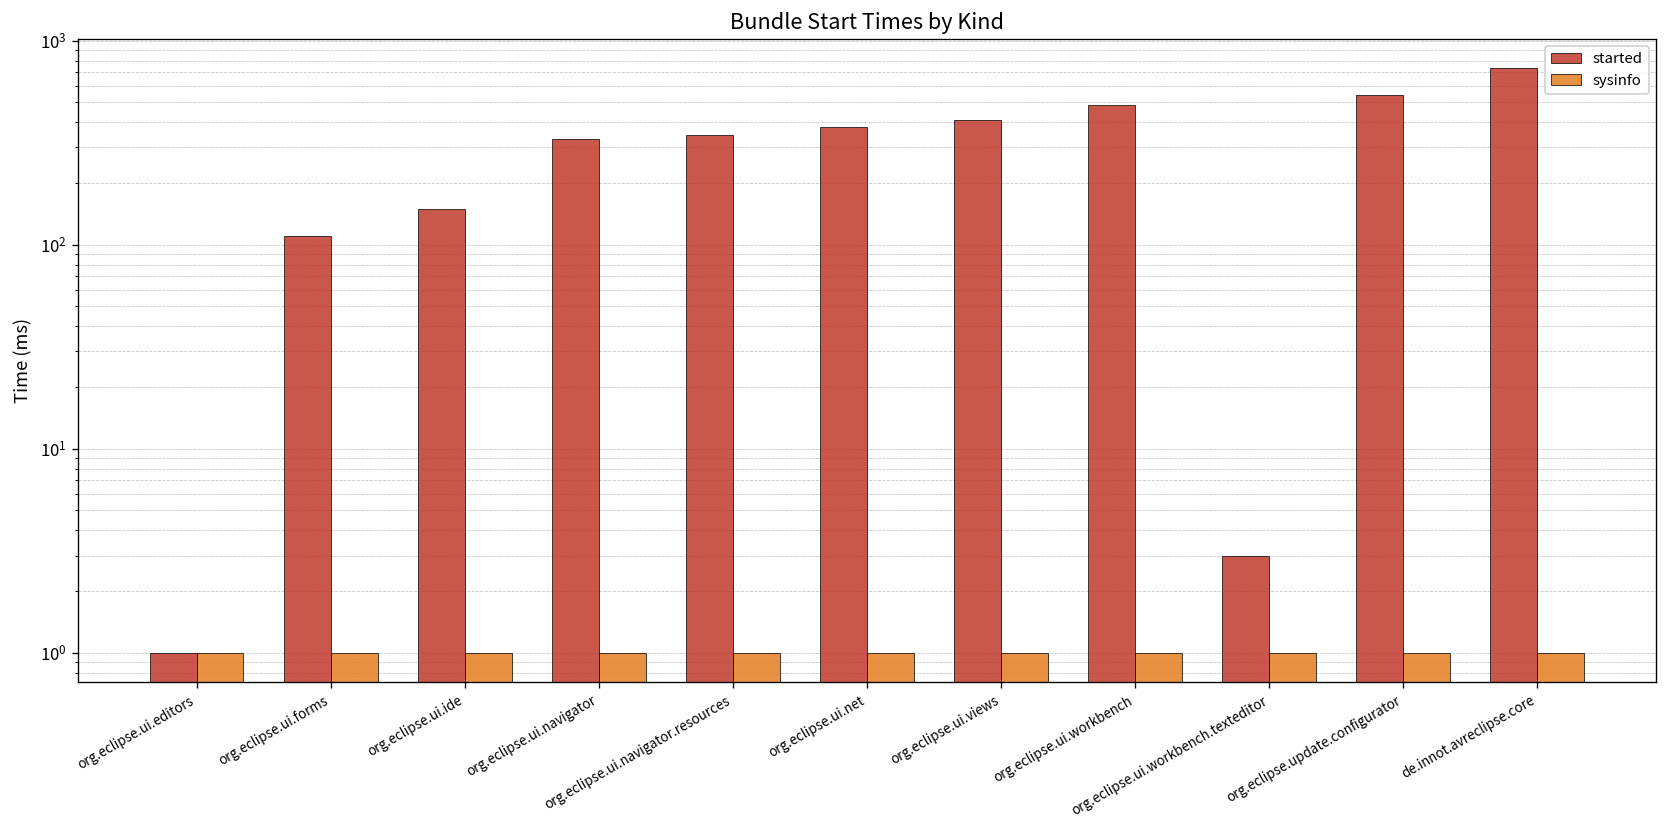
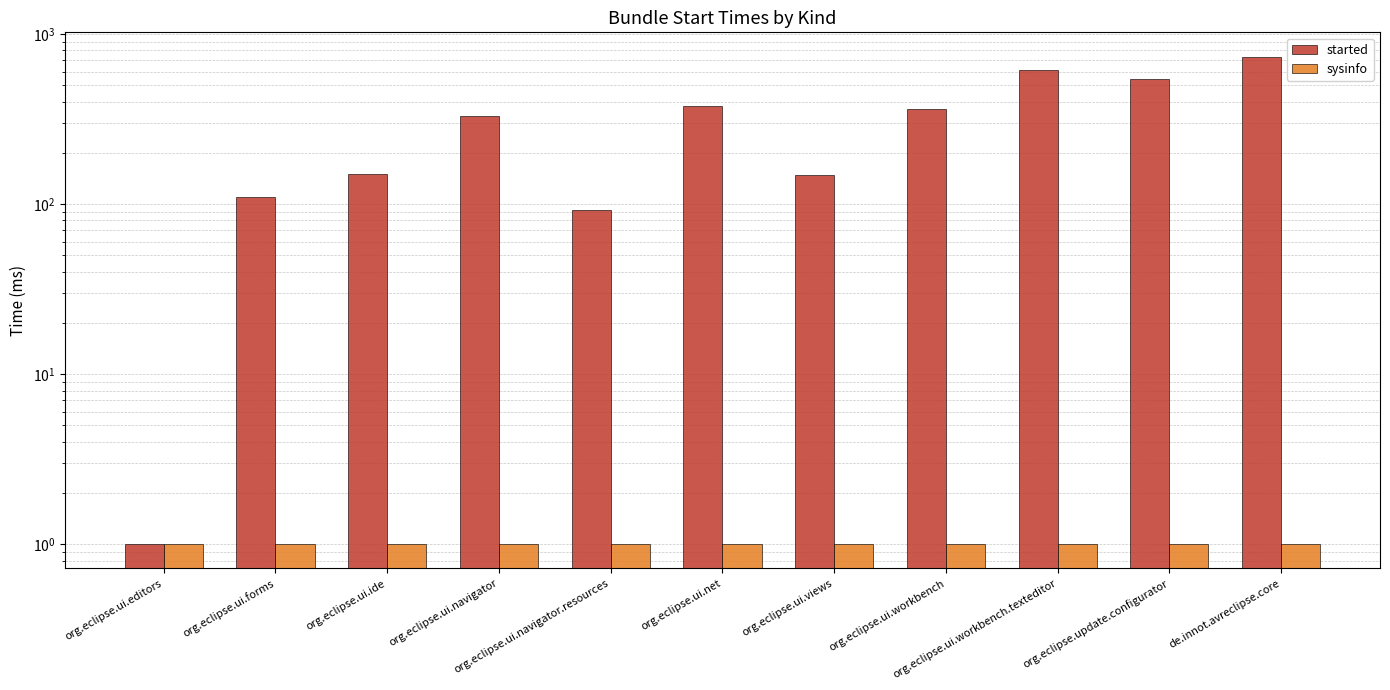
  {
    "started": {
      "org.eclipse.ui.editors": 1.0,
      "org.eclipse.ui.forms": 110,
      "org.eclipse.ui.ide": 150,
      "org.eclipse.ui.navigator": 330,
-     "org.eclipse.ui.navigator.resources": 350,
+     "org.eclipse.ui.navigator.resources": 90,
      "org.eclipse.ui.net": 380,
-     "org.eclipse.ui.views": 410,
-     "org.eclipse.ui.workbench": 490,
-     "org.eclipse.ui.workbench.texteditor": 3.0,
+     "org.eclipse.ui.views": 150,
+     "org.eclipse.ui.workbench": 360,
+     "org.eclipse.ui.workbench.texteditor": 610,
      "org.eclipse.update.configurator": 540,
      "de.innot.avreclipse.core": 740
    },
    "sysinfo": {
      "org.eclipse.ui.editors": 1.0,
      "org.eclipse.ui.forms": 1.0,
      "org.eclipse.ui.ide": 1.0,
      "org.eclipse.ui.navigator": 1.0,
      "org.eclipse.ui.navigator.resources": 1.0,
      "org.eclipse.ui.net": 1.0,
      "org.eclipse.ui.views": 1.0,
      "org.eclipse.ui.workbench": 1.0,
      "org.eclipse.ui.workbench.texteditor": 1.0,
      "org.eclipse.update.configurator": 1.0,
      "de.innot.avreclipse.core": 1.0
    }
  }
